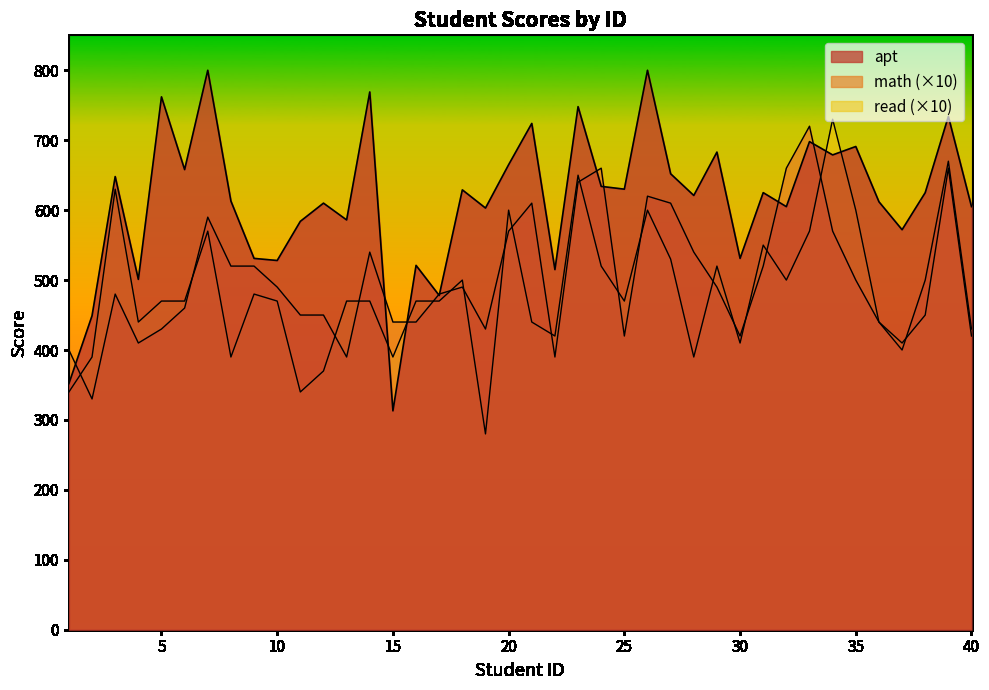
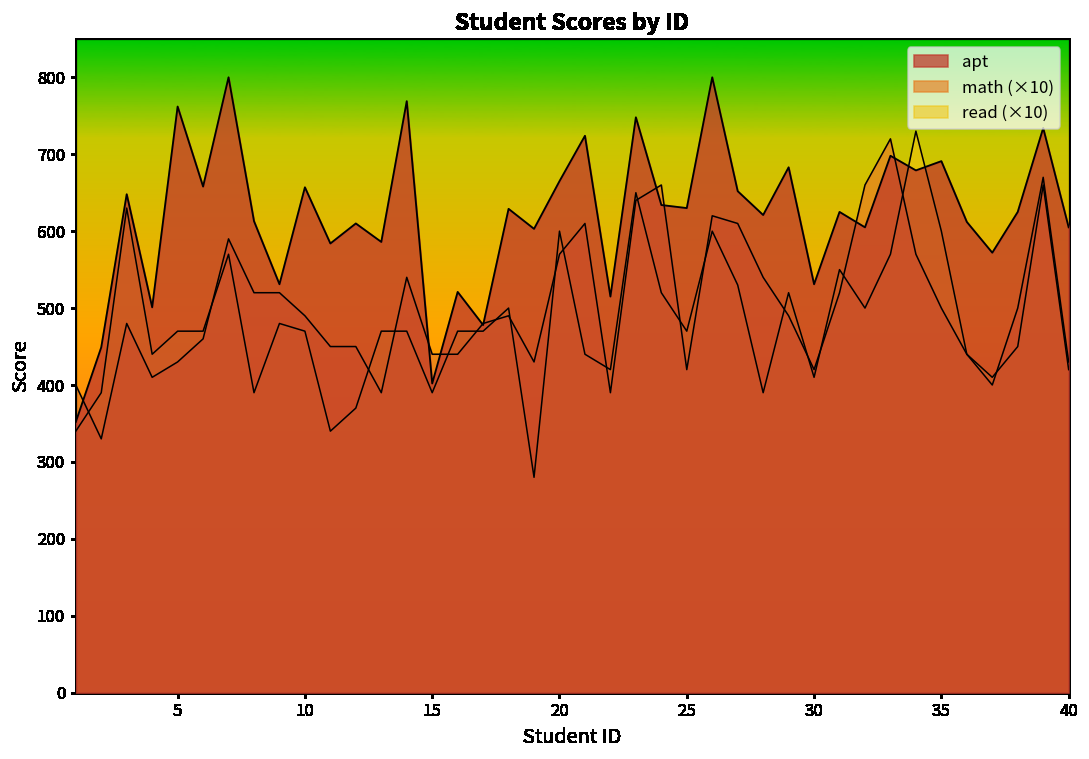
  {
    "apt": {
      "5": 760,
-     "10": 530,
-     "15": 310,
+     "10": 660,
+     "15": 400,
      "20": 670,
      "25": 630,
      "30": 530,
      "35": 690,
      "40": 610
    }
  }
